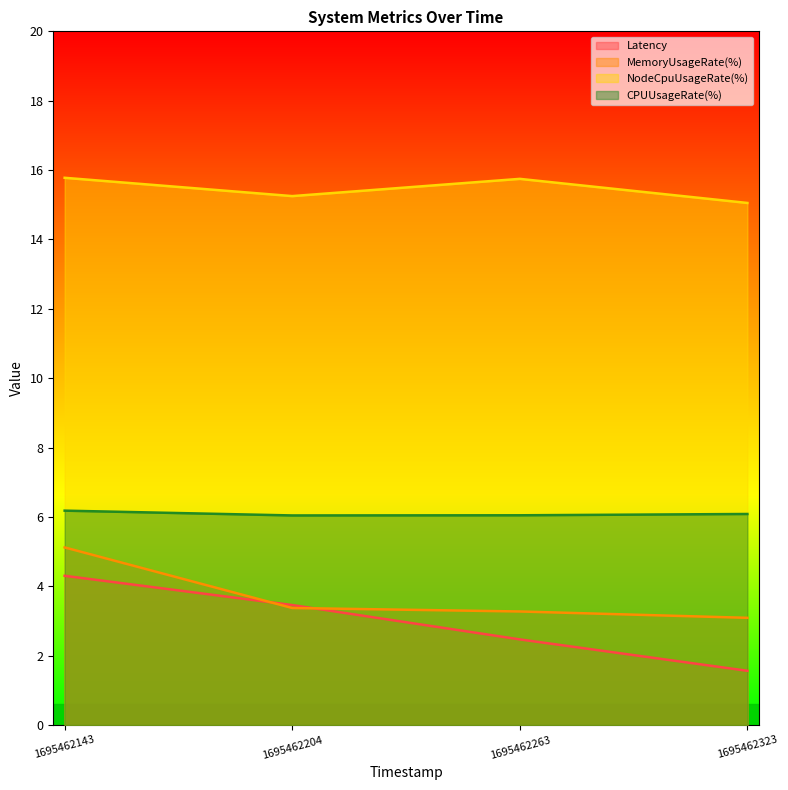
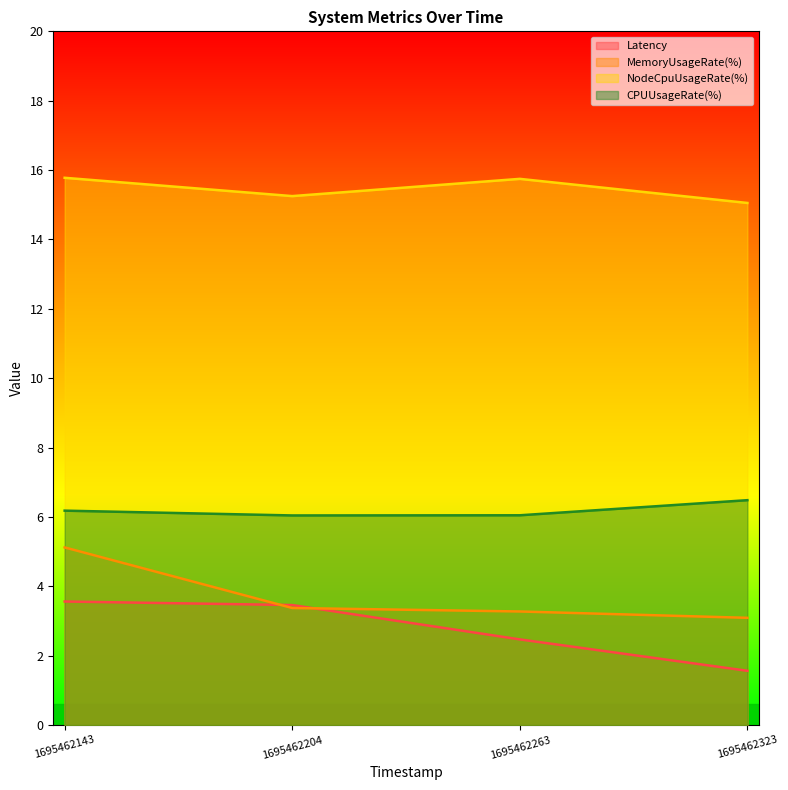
  {
    "Latency": {
-     "1695462143": 4.3,
+     "1695462143": 3.6,
      "1695462204": 3.5,
      "1695462263": 2.5,
      "1695462323": 1.6
    },
    "CPUUsageRate(%)": {
      "1695462143": 6.2,
      "1695462204": 6.0,
      "1695462263": 6.0,
-     "1695462323": 6.1
+     "1695462323": 6.5
    }
  }
